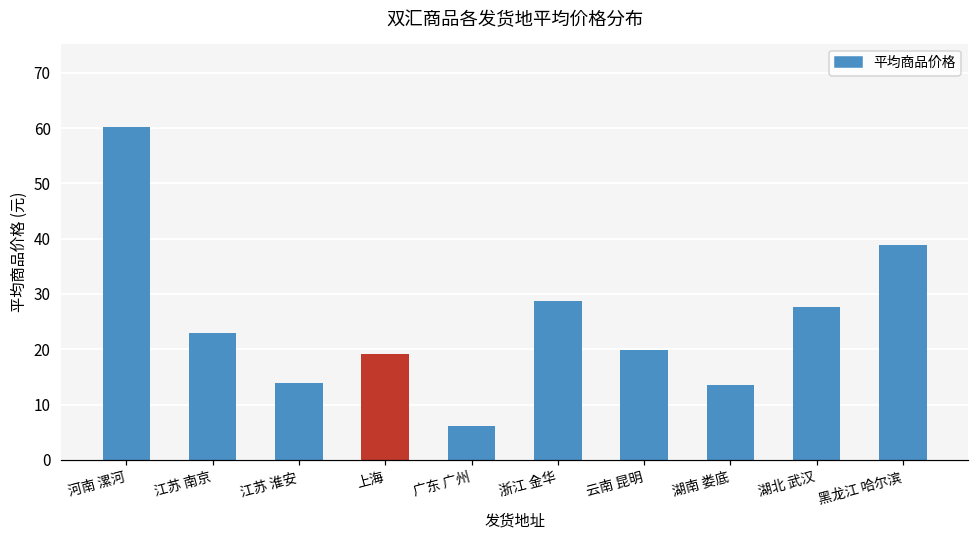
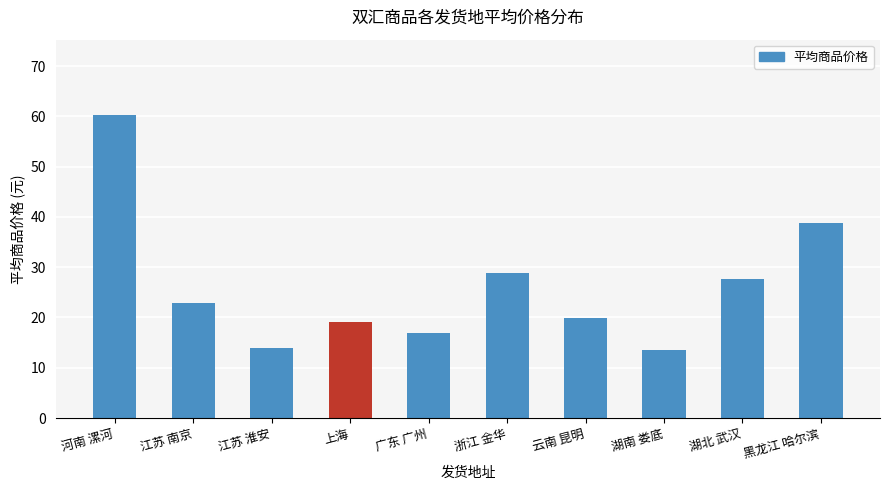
  {
    "河南 漯河": 60,
    "江苏 南京": 23,
    "江苏 淮安": 14,
    "上海": 19,
-   "广东 广州": 6,
+   "广东 广州": 17,
    "浙江 金华": 29,
    "云南 昆明": 20,
    "湖南 娄底": 14,
    "湖北 武汉": 28,
    "黑龙江 哈尔滨": 39
  }
